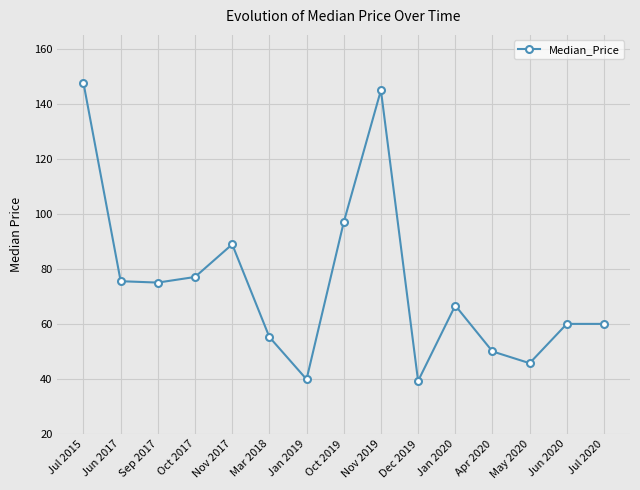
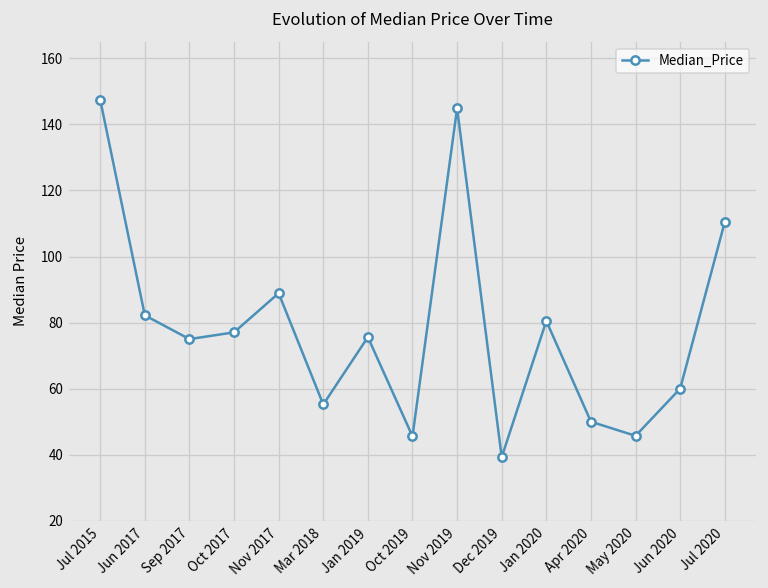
  {
    "Jul 2015": 147,
-   "Jun 2017": 76,
+   "Jun 2017": 82,
    "Sep 2017": 75,
    "Oct 2017": 77,
    "Nov 2017": 89,
    "Mar 2018": 55,
-   "Jan 2019": 40,
-   "Oct 2019": 97,
+   "Jan 2019": 76,
+   "Oct 2019": 46,
    "Nov 2019": 145,
    "Dec 2019": 39,
-   "Jan 2020": 67,
+   "Jan 2020": 81,
    "Apr 2020": 50,
    "May 2020": 46,
    "Jun 2020": 60,
-   "Jul 2020": 60
+   "Jul 2020": 110
  }
